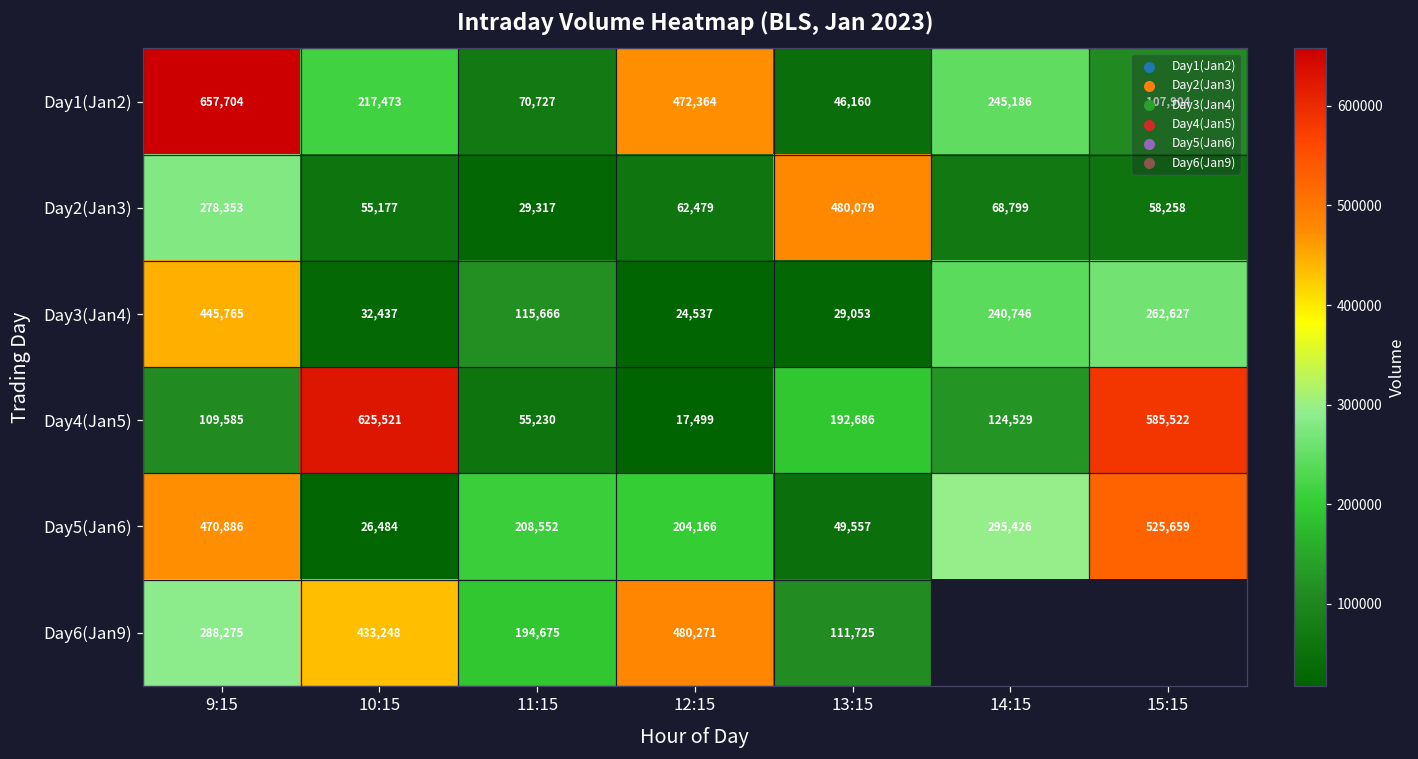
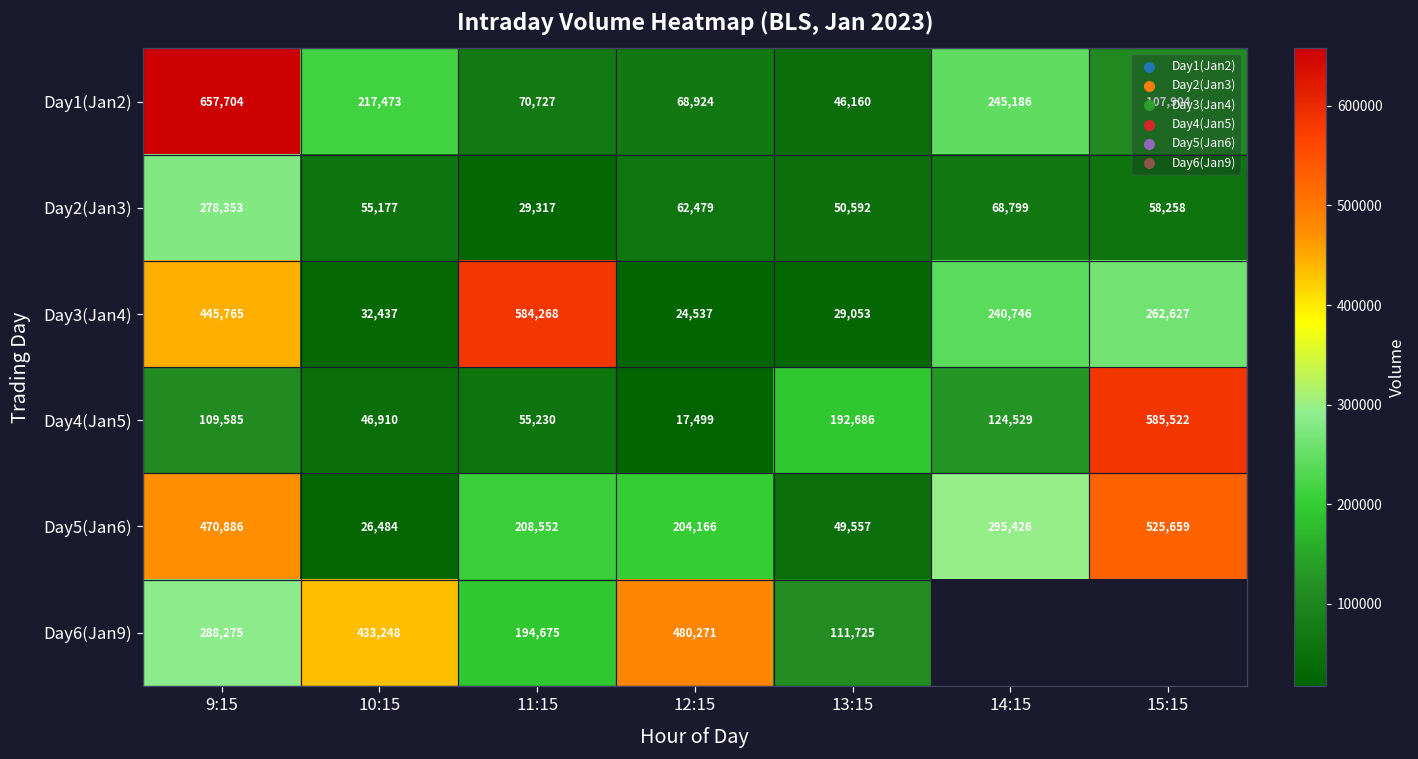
  {
    "Day1(Jan2)": {
      "9:15": "657,704",
      "10:15": "217,473",
      "11:15": "70,727",
-     "12:15": "472,364",
+     "12:15": "68,924",
      "13:15": "46,160",
      "14:15": "245,186"
    },
    "Day2(Jan3)": {
      "9:15": "278,353",
      "10:15": "55,177",
      "11:15": "29,317",
      "12:15": "62,479",
-     "13:15": "480,079",
+     "13:15": "50,592",
      "14:15": "68,799",
      "15:15": "58,258"
    },
    "Day3(Jan4)": {
      "9:15": "445,765",
      "10:15": "32,437",
-     "11:15": "115,666",
+     "11:15": "584,268",
      "12:15": "24,537",
      "13:15": "29,053",
      "14:15": "240,746",
      "15:15": "262,627"
    },
    "Day4(Jan5)": {
      "9:15": "109,585",
-     "10:15": "625,521",
+     "10:15": "46,910",
      "11:15": "55,230",
      "12:15": "17,499",
      "13:15": "192,686",
      "14:15": "124,529",
      "15:15": "585,522"
    },
    "Day5(Jan6)": {
      "9:15": "470,886",
      "10:15": "26,484",
      "11:15": "208,552",
      "12:15": "204,166",
      "13:15": "49,557",
      "14:15": "295,426",
      "15:15": "525,659"
    },
    "Day6(Jan9)": {
      "9:15": "288,275",
      "10:15": "433,248",
      "11:15": "194,675",
      "12:15": "480,271",
      "13:15": "111,725"
    }
  }
